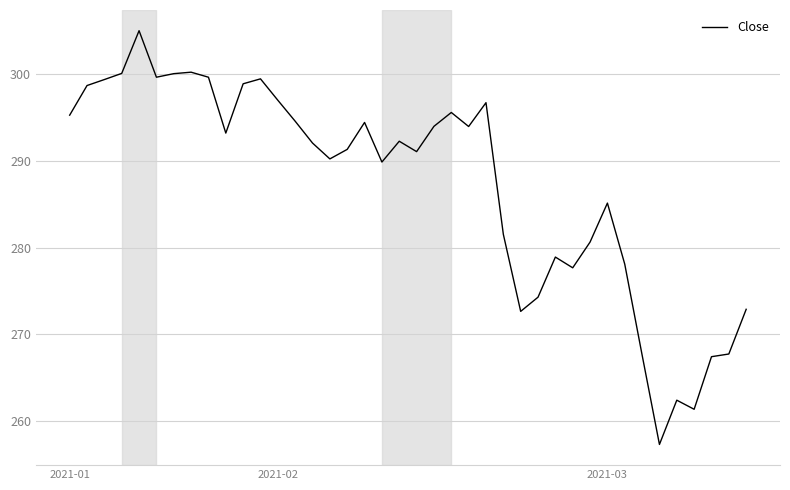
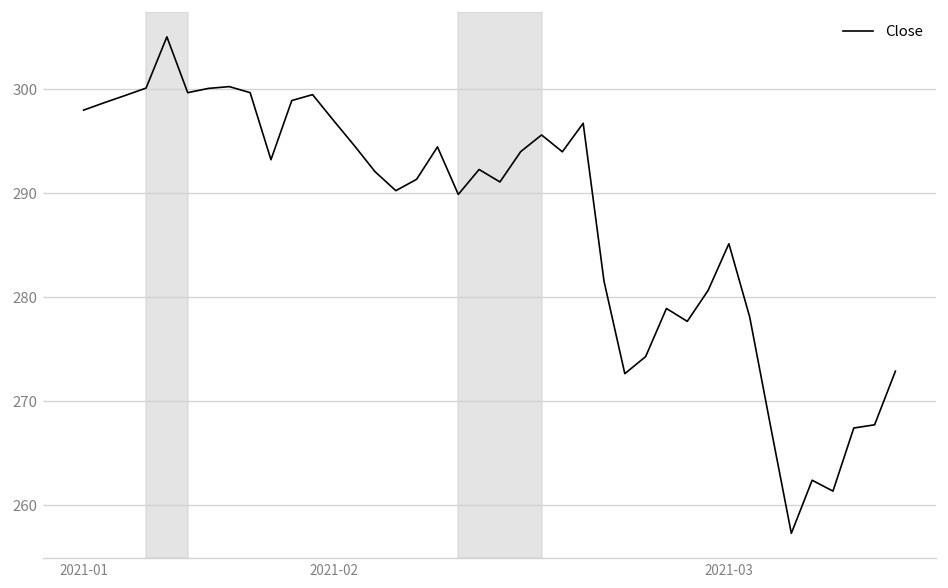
  {
-   "2021-01": 295,
+   "2021-01": 298,
    "2021-02": 297,
    "2021-03": 285
  }
